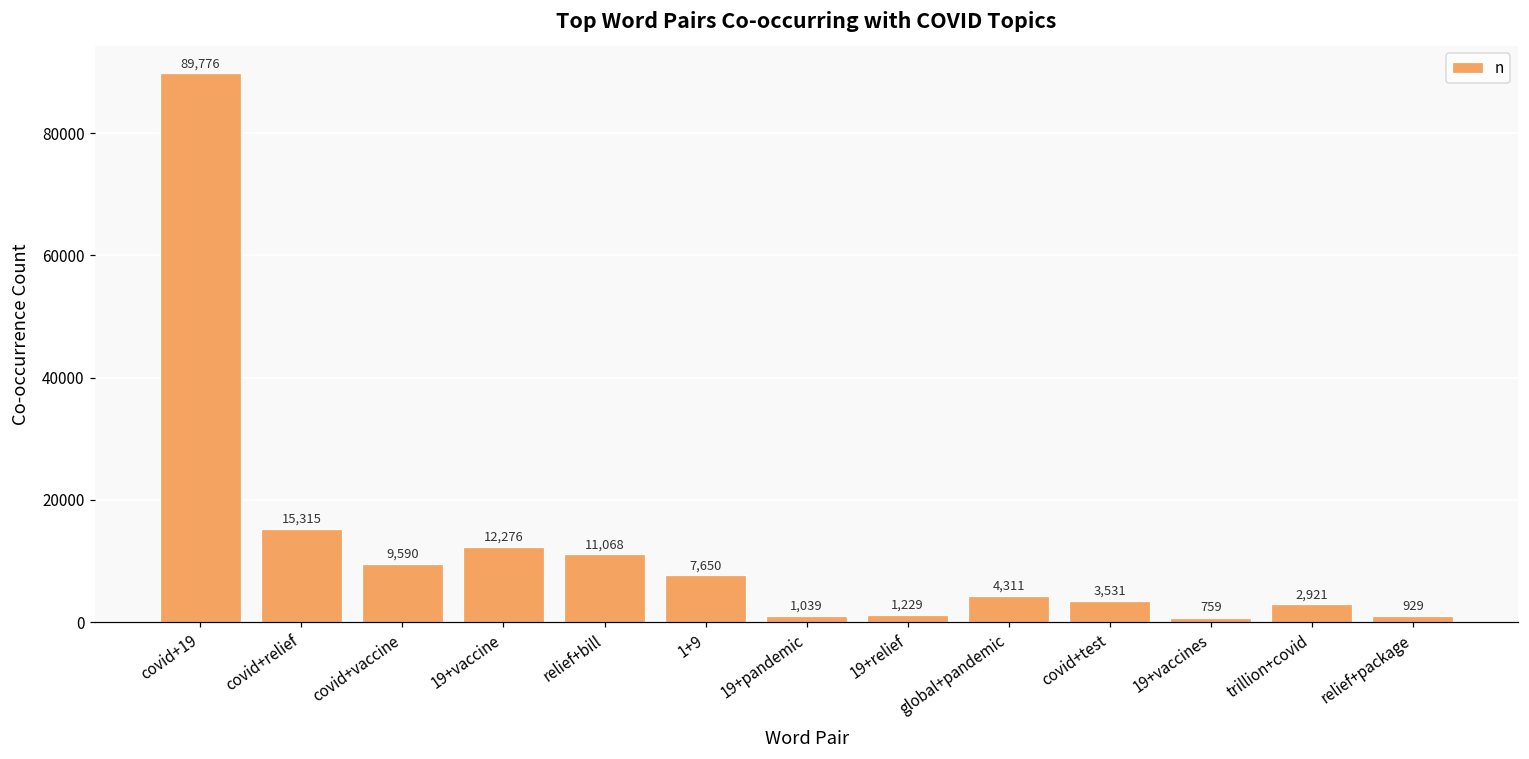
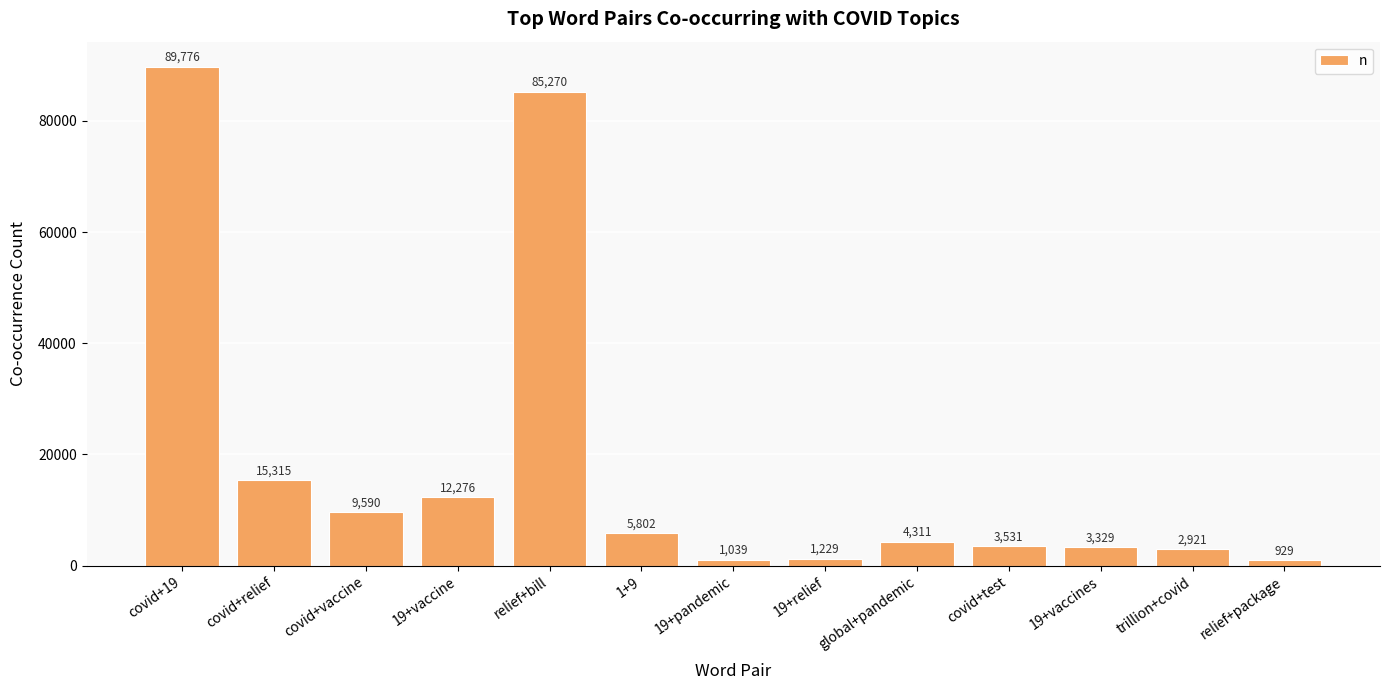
  {
    "covid+19": "89,776",
    "covid+relief": "15,315",
    "covid+vaccine": "9,590",
    "19+vaccine": "12,276",
-   "relief+bill": "11,068",
-   "1+9": "7,650",
+   "relief+bill": "85,270",
+   "1+9": "5,802",
    "19+pandemic": "1,039",
    "19+relief": "1,229",
    "global+pandemic": "4,311",
    "covid+test": "3,531",
-   "19+vaccines": "759",
+   "19+vaccines": "3,329",
    "trillion+covid": "2,921",
    "relief+package": "929"
  }
